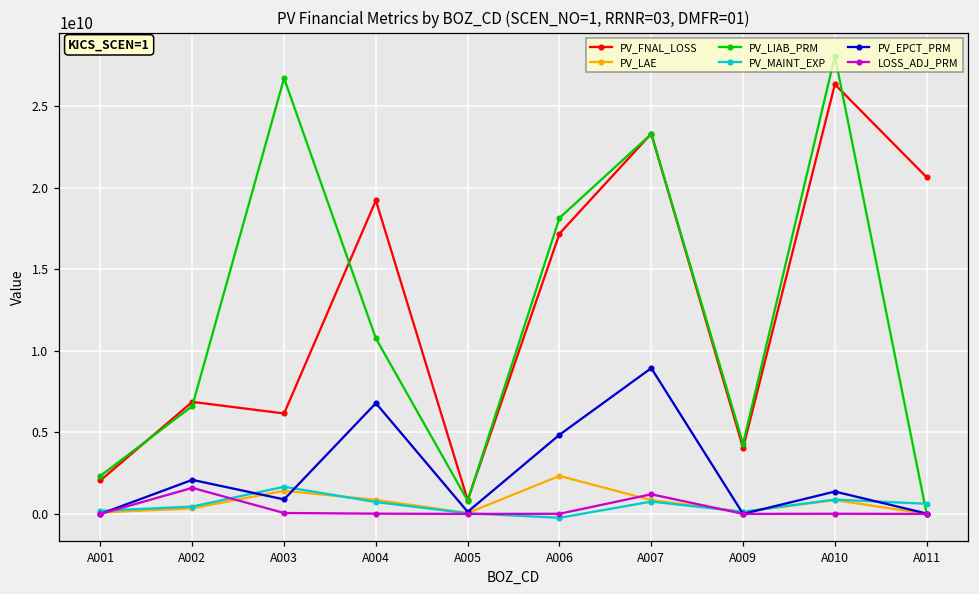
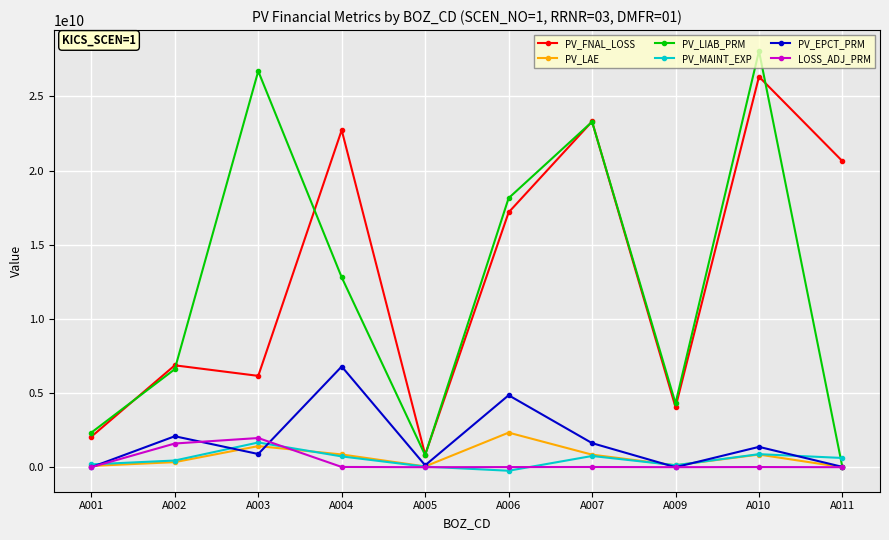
  {
    "PV_FNAL_LOSS": {
      "A001": 2100000000,
      "A002": 6900000000,
      "A003": 6200000000,
-     "A004": 19200000000,
+     "A004": 22700000000,
      "A006": 17200000000,
      "A009": 4000000000,
      "A010": 26300000000,
      "A011": 20600000000
    },
    "PV_LAE": {
      "A003": 1400000000,
      "A006": 2300000000
    },
    "PV_LIAB_PRM": {
      "A001": 2300000000,
      "A002": 6600000000,
      "A003": 26700000000,
-     "A004": 10800000000,
+     "A004": 12800000000,
      "A006": 18100000000,
      "A009": 4300000000
    },
    "PV_MAINT_EXP": {
      "A003": 1700000000,
      "A006": -200000000,
      "A011": 600000000
    },
    "PV_EPCT_PRM": {
      "A002": 2100000000,
      "A003": 900000000,
      "A004": 6800000000,
      "A006": 4900000000,
-     "A007": 8900000000,
+     "A007": 1600000000,
      "A010": 1400000000
    },
    "LOSS_ADJ_PRM": {
      "A002": 1600000000,
-     "A003": 100000000,
+     "A003": 2000000000,
      "A004": 0,
      "A006": 0,
-     "A007": 1200000000,
+     "A007": 0,
      "A010": 0
    }
  }
